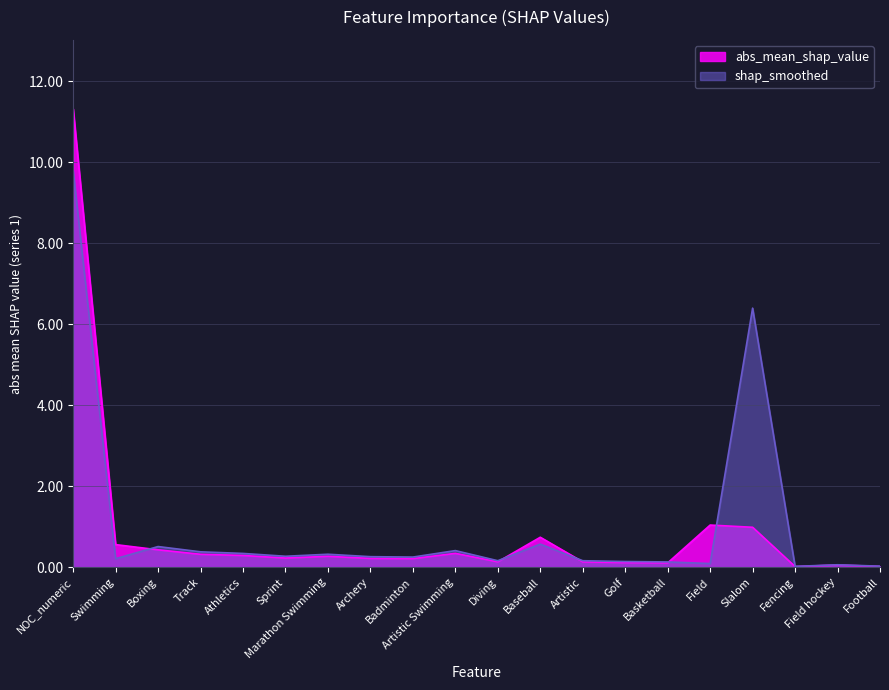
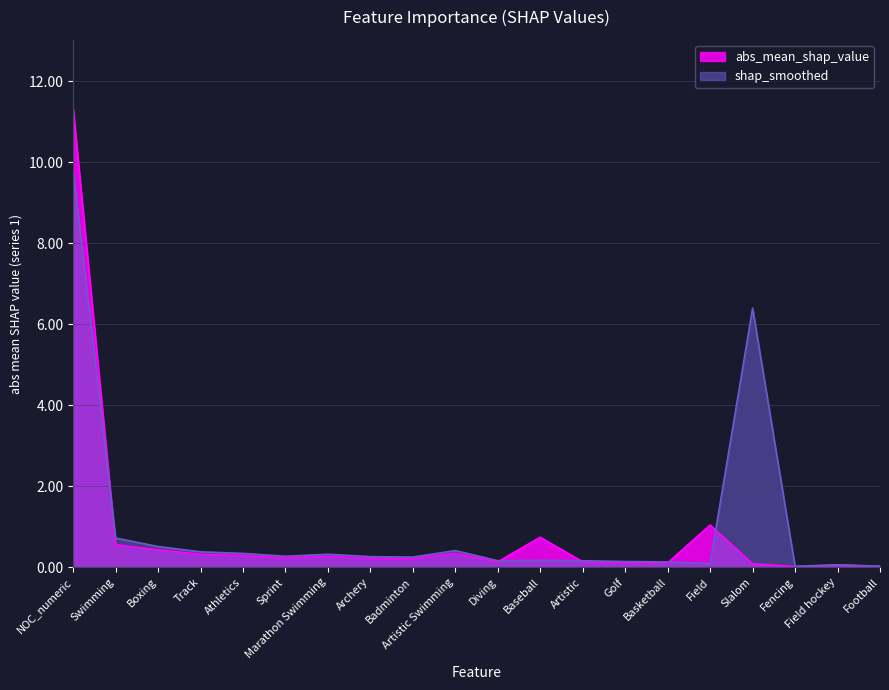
  {
    "abs_mean_shap_value": {
      "NOC_numeric": 11.3,
      "Swimming": 0.6,
      "Boxing": 0.4,
      "Artistic Swimming": 0.3,
      "Baseball": 0.7,
      "Field": 1.0,
-     "Slalom": 1.0
+     "Slalom": 0.1
    },
    "shap_smoothed": {
      "NOC_numeric": 9.8,
-     "Swimming": 0.2,
+     "Swimming": 0.7,
      "Boxing": 0.5,
      "Artistic Swimming": 0.4,
-     "Baseball": 0.6,
+     "Baseball": 0.2,
      "Field": 0.1,
      "Slalom": 6.4
    }
  }
